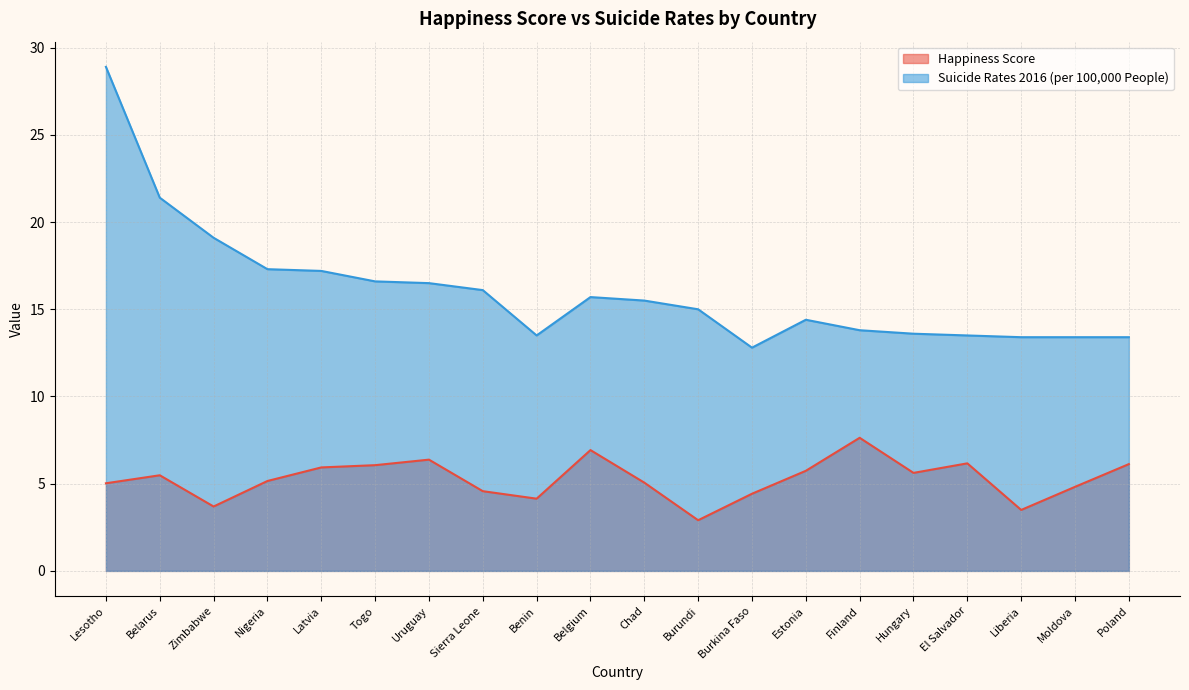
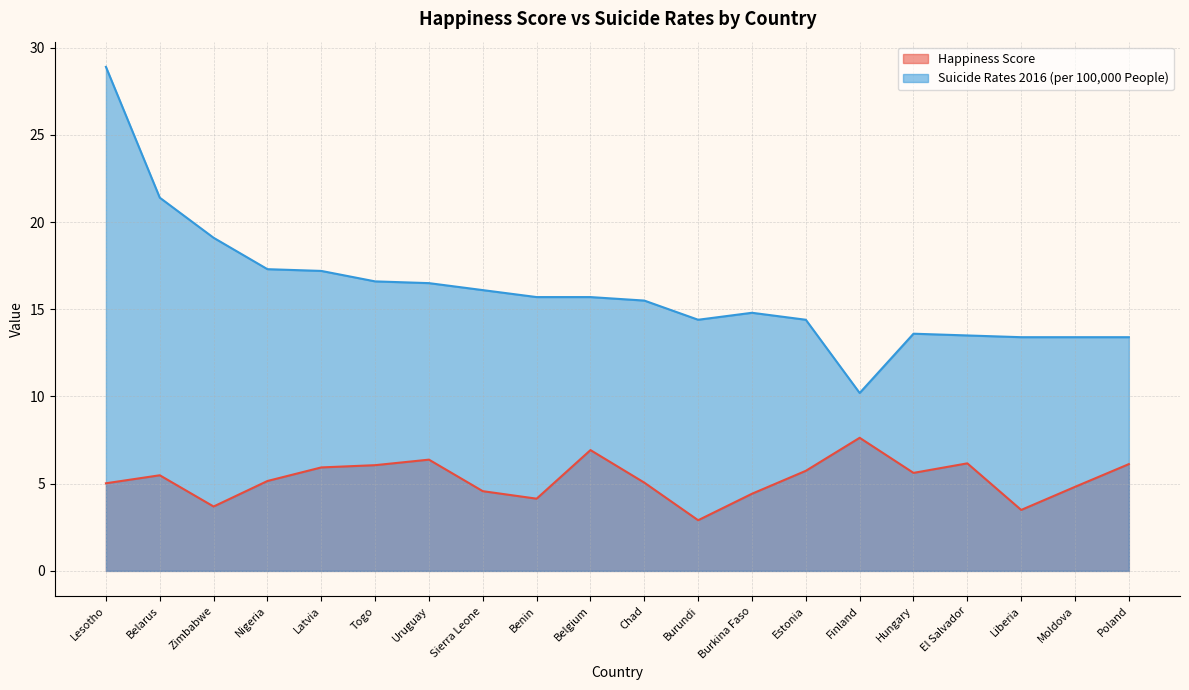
  {
    "Happiness Score": {
      "Lesotho": 5.0,
      "Belarus": 5.5,
      "Zimbabwe": 3.7,
      "Nigeria": 5.2,
      "Latvia": 5.9,
      "Togo": 6.1,
      "Uruguay": 6.4,
      "Sierra Leone": 4.6,
      "Benin": 4.1,
      "Belgium": 6.9,
      "Chad": 5.1,
      "Burundi": 2.9,
      "Burkina Faso": 4.4,
      "Estonia": 5.7,
      "Finland": 7.6,
      "Hungary": 5.6,
      "El Salvador": 6.2,
      "Liberia": 3.5,
      "Moldova": 4.8,
      "Poland": 6.1
    },
    "Suicide Rates 2016 (per 100,000 People)": {
      "Lesotho": 28.9,
      "Belarus": 21.4,
      "Zimbabwe": 19.1,
      "Nigeria": 17.3,
      "Latvia": 17.2,
      "Togo": 16.6,
      "Uruguay": 16.5,
      "Sierra Leone": 16.1,
-     "Benin": 13.5,
+     "Benin": 15.7,
      "Belgium": 15.7,
      "Chad": 15.5,
-     "Burundi": 15.0,
-     "Burkina Faso": 12.8,
+     "Burundi": 14.4,
+     "Burkina Faso": 14.8,
      "Estonia": 14.4,
-     "Finland": 13.8,
+     "Finland": 10.2,
      "Hungary": 13.6,
      "El Salvador": 13.5,
      "Liberia": 13.4,
      "Moldova": 13.4,
      "Poland": 13.4
    }
  }
